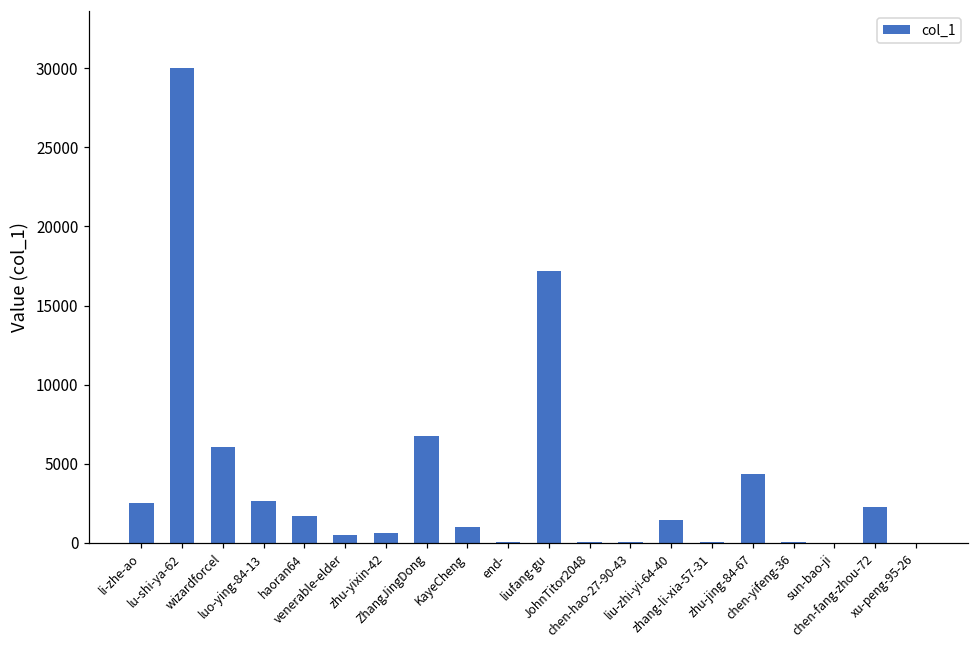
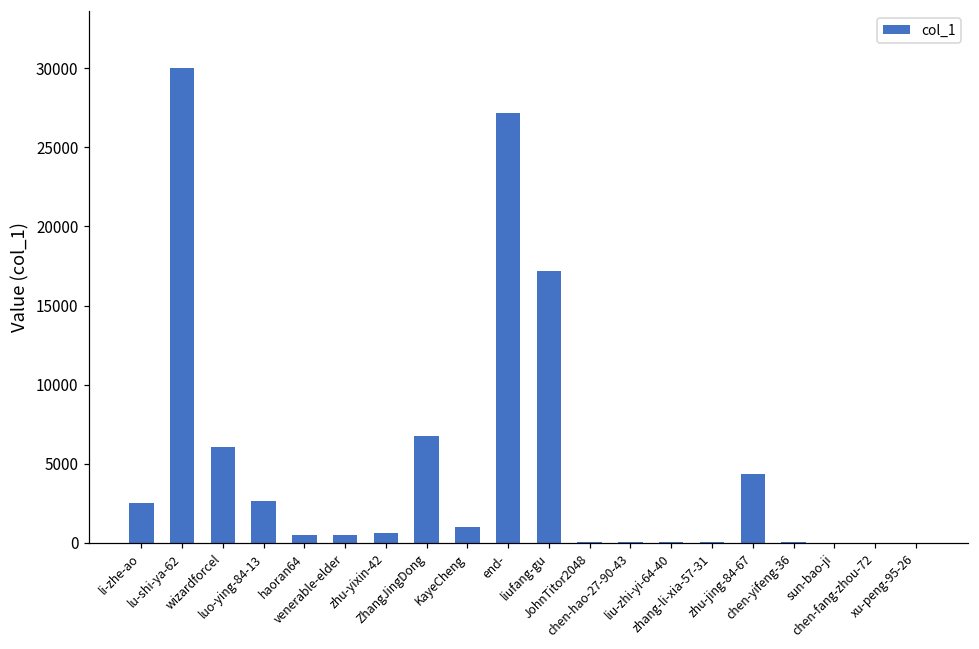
  {
    "li-zhe-ao": 2500,
    "lu-shi-ya-62": 30000,
    "wizardforcel": 6000,
    "luo-ying-84-13": 2700,
-   "haoran64": 1700,
+   "haoran64": 500,
    "venerable-elder": 500,
    "zhu-yixin-42": 600,
    "ZhangJingDong": 6700,
    "KayeCheng": 1000,
-   "end-": 0,
+   "end-": 27200,
    "liufang-gu": 17200,
-   "liu-zhi-yi-64-40": 1400,
+   "liu-zhi-yi-64-40": 0,
    "zhu-jing-84-67": 4300,
-   "chen-fang-zhou-72": 2300
+   "chen-fang-zhou-72": 0
  }
